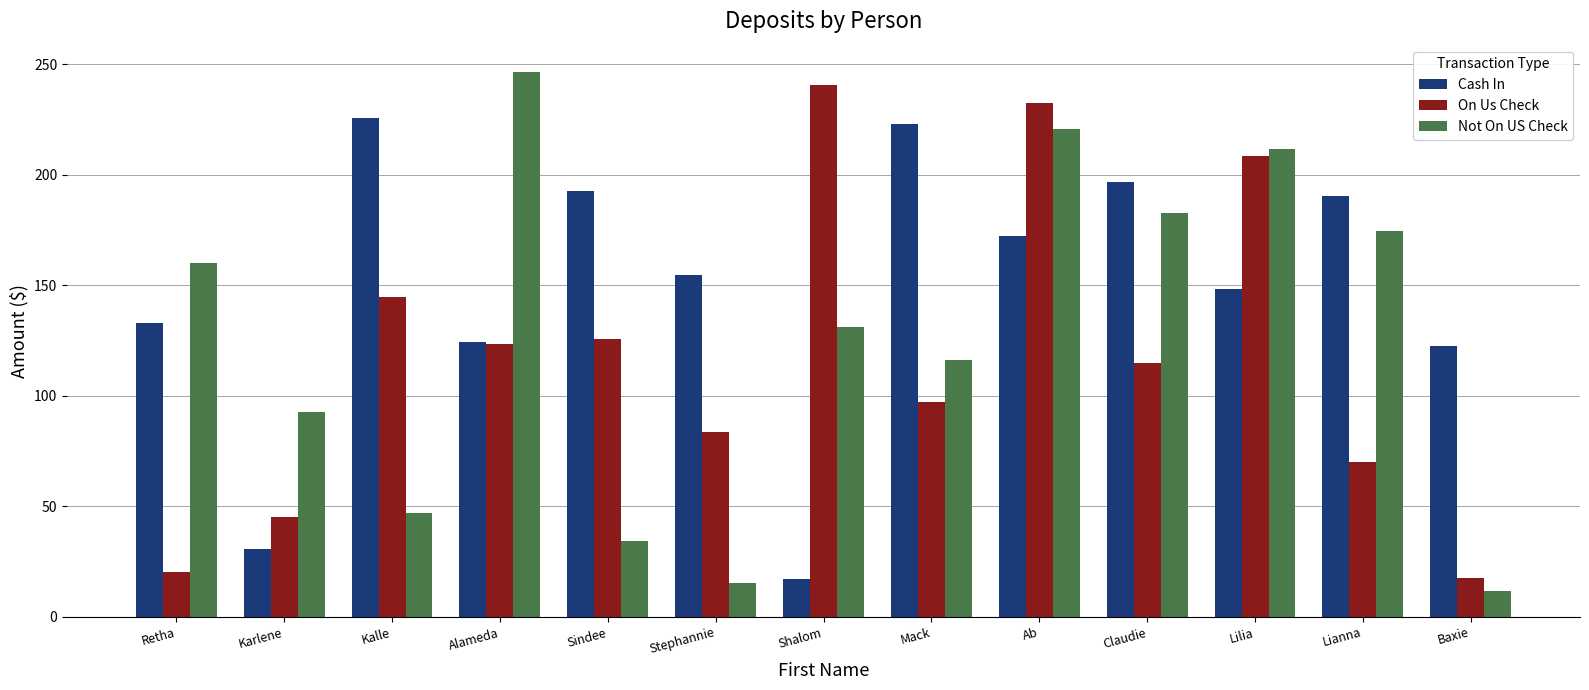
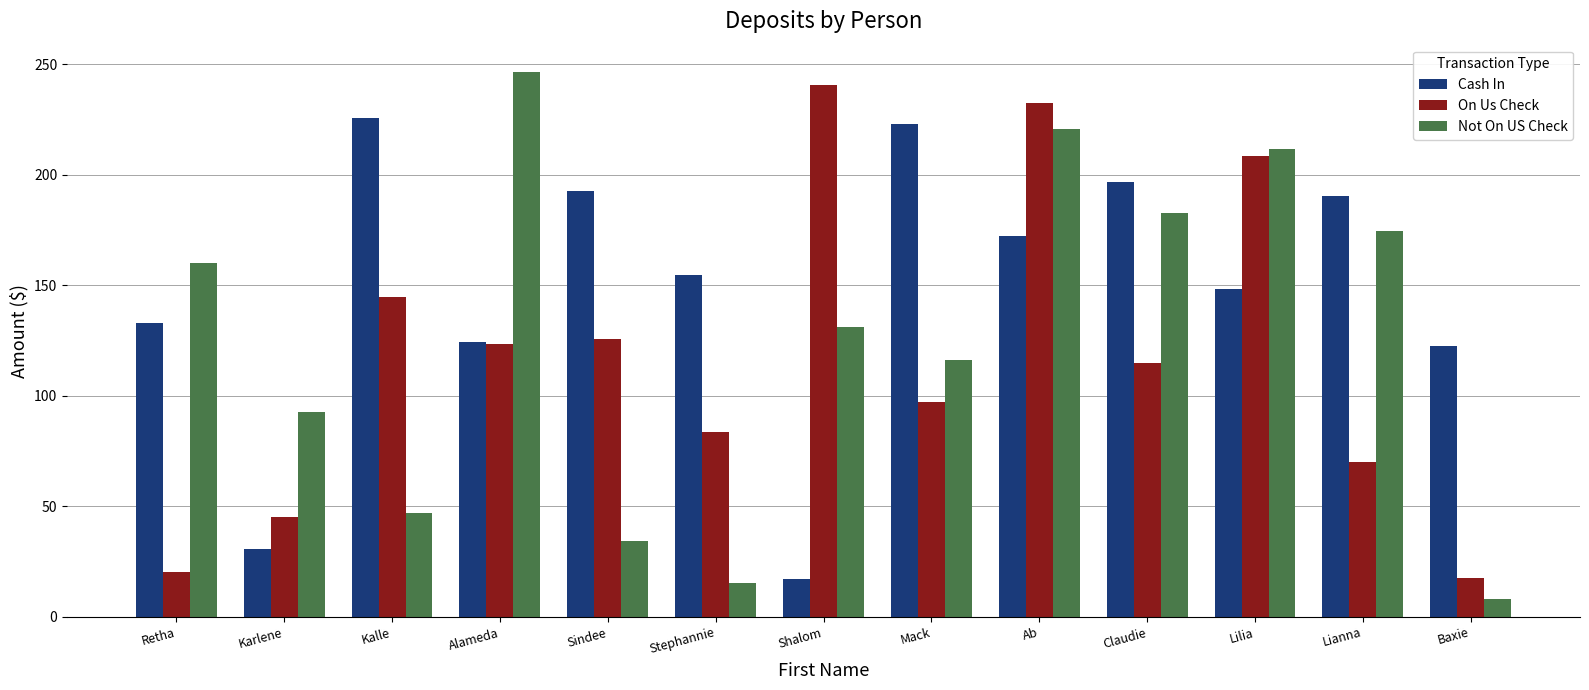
  {
    "Cash In": {
      "Retha": 133,
      "Karlene": 31,
      "Kalle": 226,
      "Alameda": 124,
      "Sindee": 193,
      "Stephannie": 155,
      "Shalom": 17,
      "Mack": 223,
      "Ab": 172,
      "Claudie": 197,
      "Lilia": 148,
      "Lianna": 191,
      "Baxie": 123
    },
    "On Us Check": {
      "Retha": 20,
      "Karlene": 45,
      "Kalle": 145,
      "Alameda": 123,
      "Sindee": 126,
      "Stephannie": 84,
      "Shalom": 241,
      "Mack": 97,
      "Ab": 232,
      "Claudie": 115,
      "Lilia": 208,
      "Lianna": 70,
      "Baxie": 18
    },
    "Not On US Check": {
      "Retha": 160,
      "Karlene": 93,
      "Kalle": 47,
      "Alameda": 247,
      "Sindee": 34,
      "Stephannie": 15,
      "Shalom": 131,
      "Mack": 116,
      "Ab": 221,
      "Claudie": 183,
      "Lilia": 212,
      "Lianna": 175,
-     "Baxie": 12
+     "Baxie": 8
    }
  }
